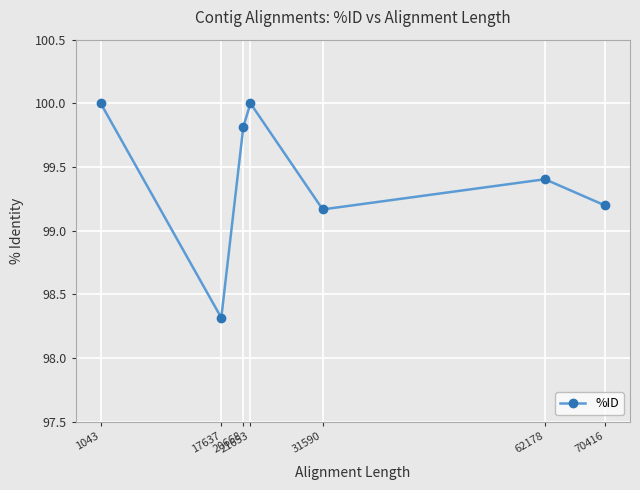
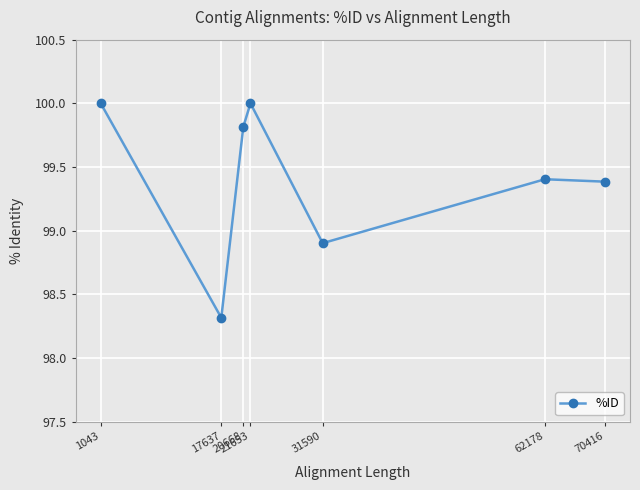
  {
    "1043": 100.00,
    "17637": 98.32,
    "20668": 99.82,
    "21653": 100.00,
-   "31590": 99.17,
+   "31590": 98.90,
    "62178": 99.40,
-   "70416": 99.20
+   "70416": 99.39
  }
